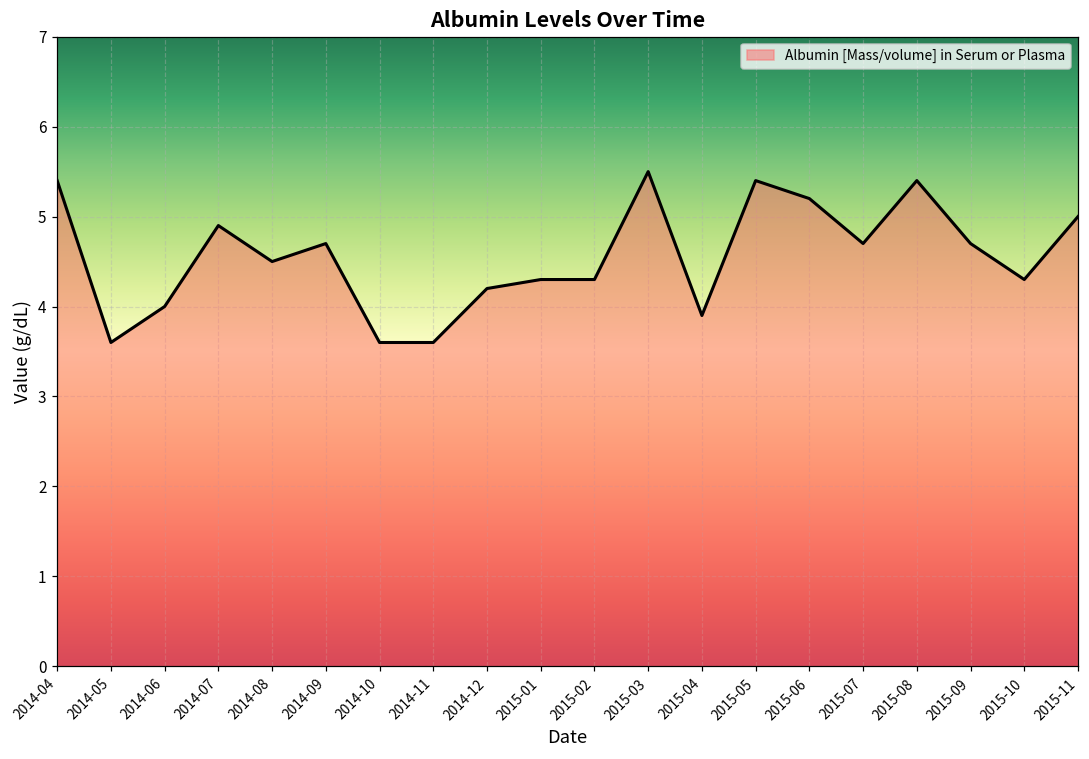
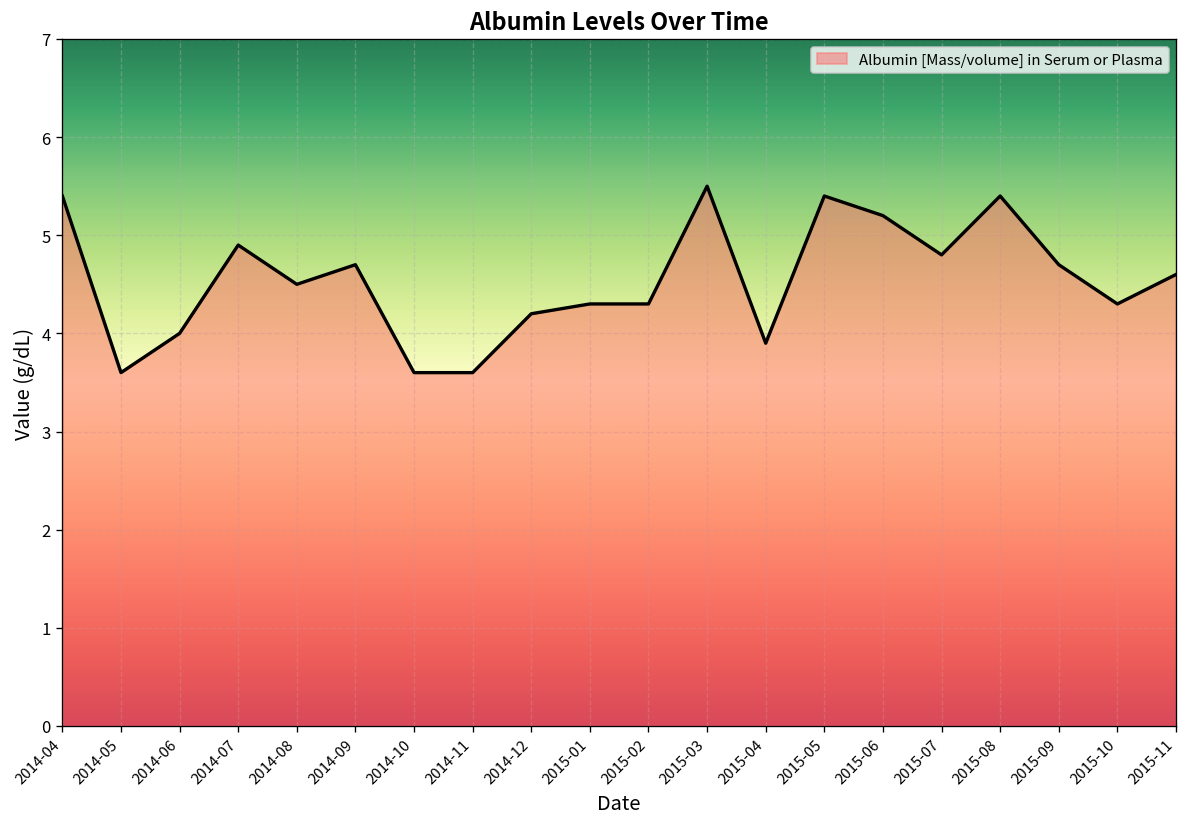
  {
    "2014-04": 5.4,
    "2014-05": 3.6,
    "2014-06": 4.0,
    "2014-07": 4.9,
    "2014-08": 4.5,
    "2014-09": 4.7,
    "2014-10": 3.6,
    "2014-11": 3.6,
    "2014-12": 4.2,
    "2015-01": 4.3,
    "2015-02": 4.3,
    "2015-03": 5.5,
    "2015-04": 3.9,
    "2015-05": 5.4,
    "2015-06": 5.2,
-   "2015-07": 4.7,
+   "2015-07": 4.8,
    "2015-08": 5.4,
    "2015-09": 4.7,
    "2015-10": 4.3,
-   "2015-11": 5.0
+   "2015-11": 4.6
  }
